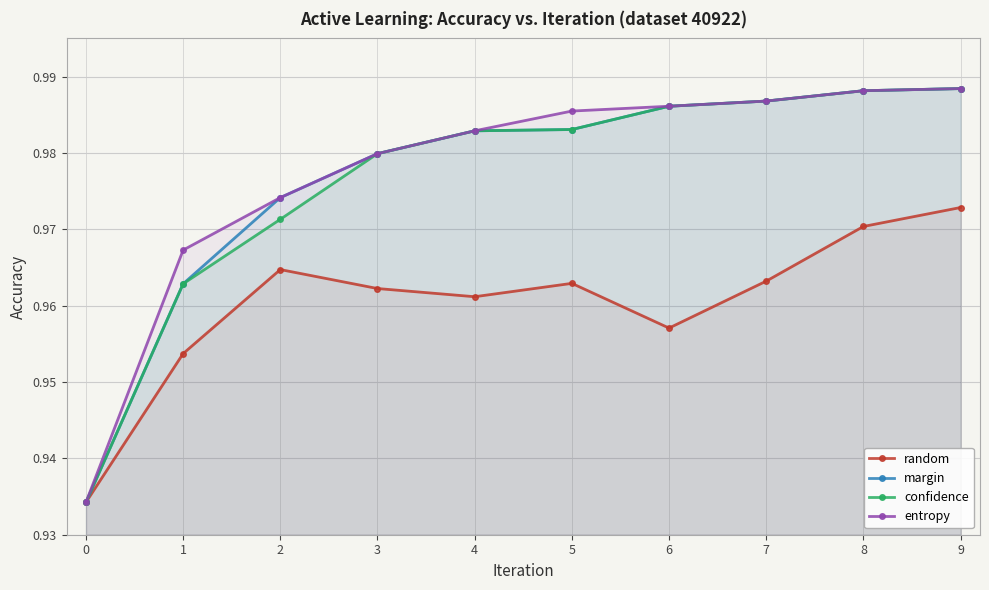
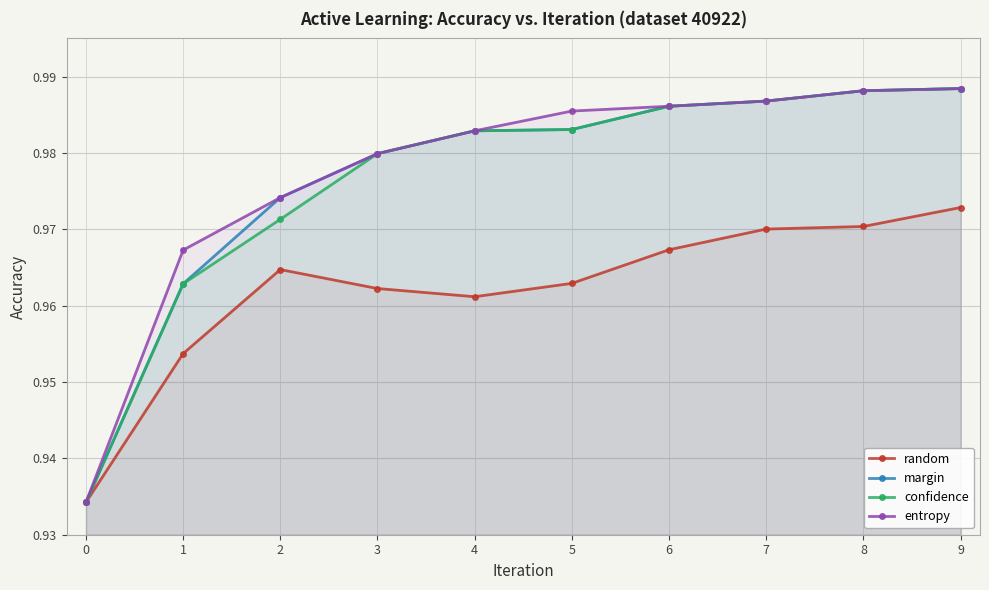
  {
    "random": {
      "1": 0.954,
      "2": 0.965,
      "3": 0.962,
      "4": 0.961,
      "5": 0.963,
-     "6": 0.957,
-     "7": 0.963,
+     "6": 0.967,
+     "7": 0.970,
      "8": 0.970,
      "9": 0.973
    },
    "confidence": {
      "2": 0.971
    },
    "entropy": {
      "1": 0.967,
      "5": 0.985
    }
  }
